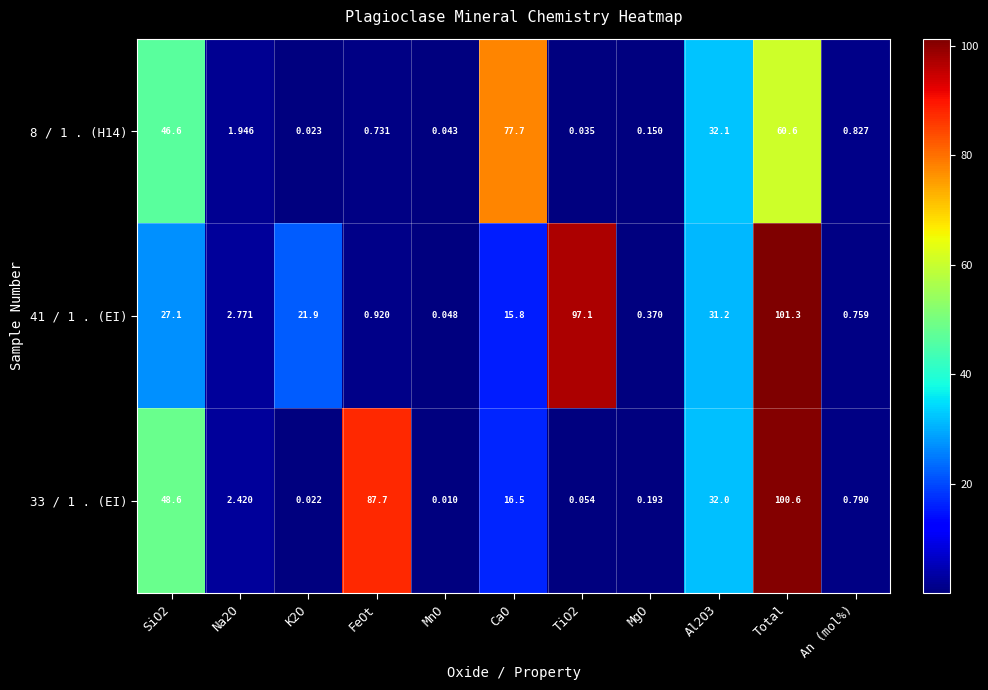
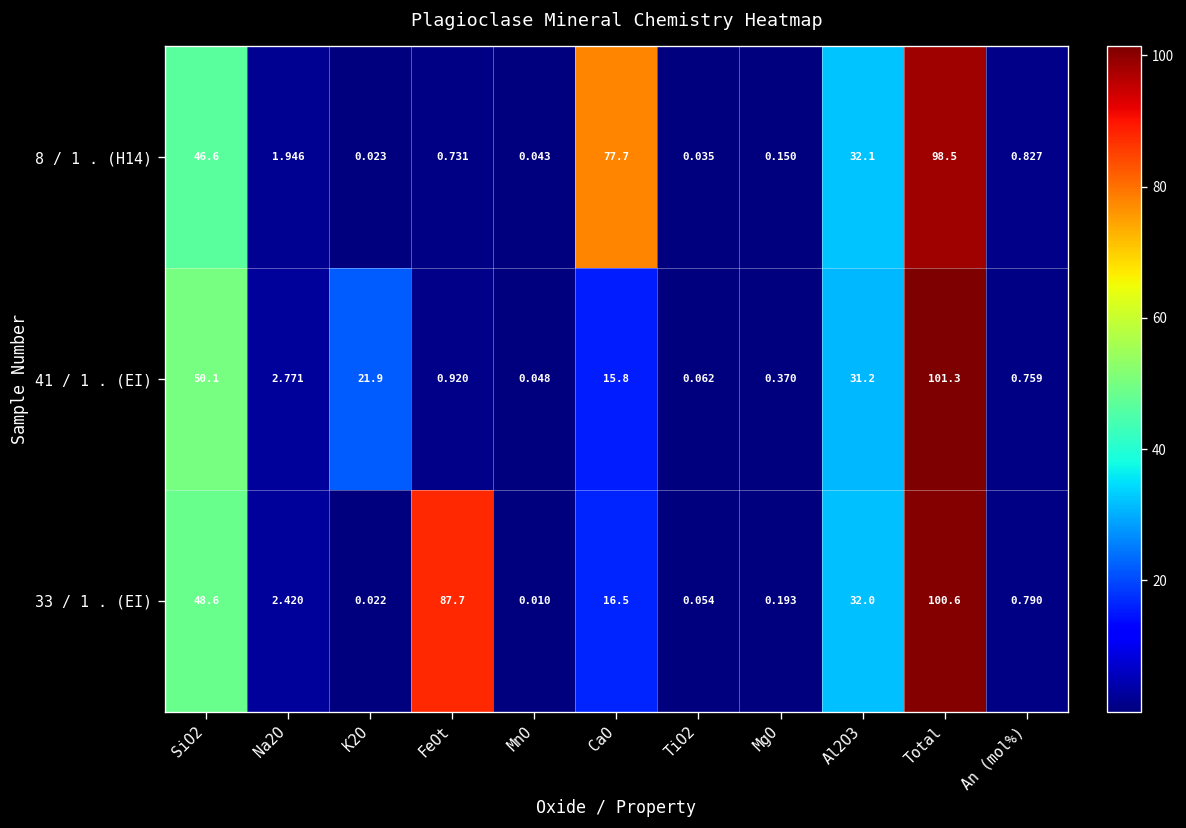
  {
    "8 / 1 . (H14)": {
      "SiO2": 46.6,
      "Na2O": 1.946,
      "K2O": 0.023,
      "FeOt": 0.731,
      "MnO": 0.043,
      "CaO": 77.7,
      "TiO2": 0.035,
      "MgO": 0.150,
      "Al2O3": 32.1,
-     "Total": 60.6,
+     "Total": 98.5,
      "An (mol%)": 0.827
    },
    "41 / 1 . (EI)": {
-     "SiO2": 27.1,
+     "SiO2": 50.1,
      "Na2O": 2.771,
      "K2O": 21.9,
      "FeOt": 0.920,
      "MnO": 0.048,
      "CaO": 15.8,
-     "TiO2": 97.1,
+     "TiO2": 0.062,
      "MgO": 0.370,
      "Al2O3": 31.2,
      "Total": 101.3,
      "An (mol%)": 0.759
    },
    "33 / 1 . (EI)": {
      "SiO2": 48.6,
      "Na2O": 2.420,
      "K2O": 0.022,
      "FeOt": 87.7,
      "MnO": 0.010,
      "CaO": 16.5,
      "TiO2": 0.054,
      "MgO": 0.193,
      "Al2O3": 32.0,
      "Total": 100.6,
      "An (mol%)": 0.790
    }
  }
